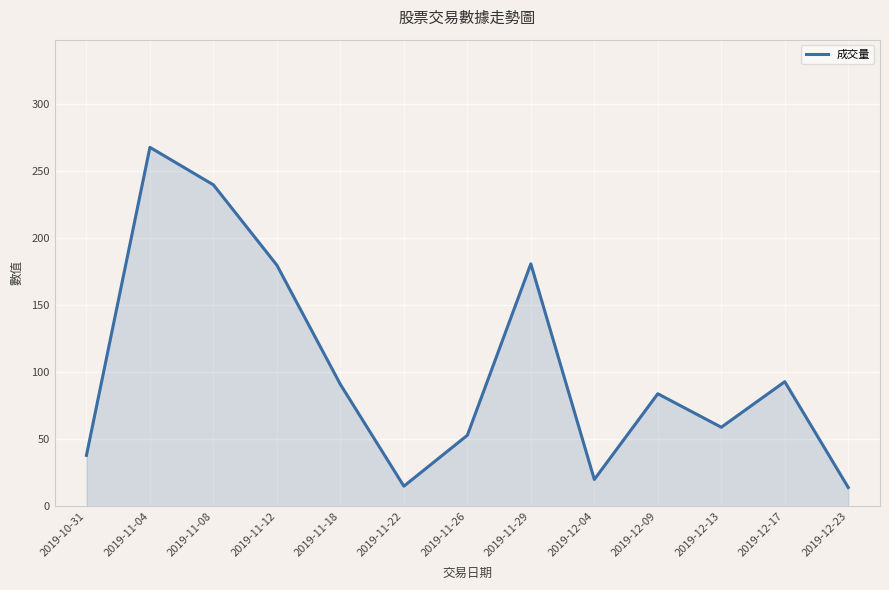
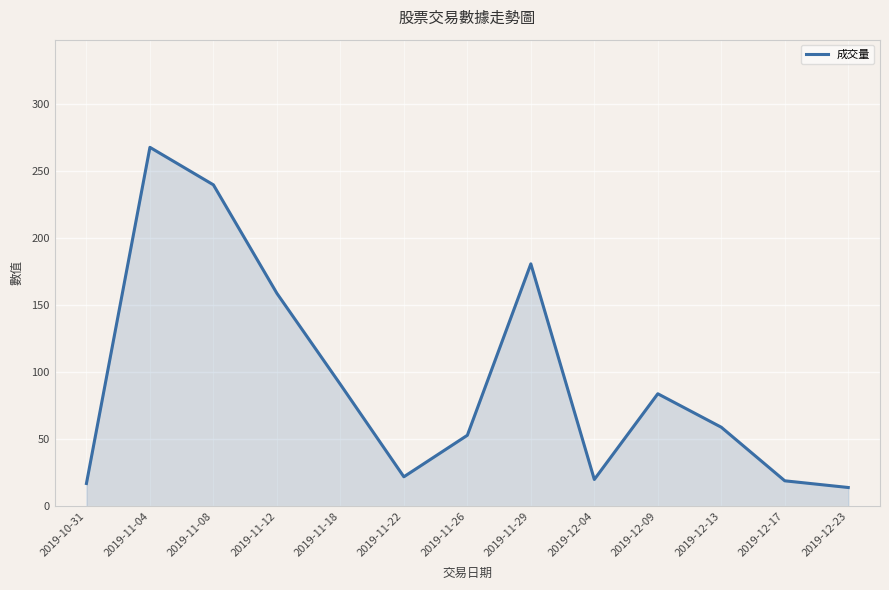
  {
-   "2019-10-31": 38,
+   "2019-10-31": 17,
    "2019-11-04": 268,
    "2019-11-08": 240,
-   "2019-11-12": 180,
+   "2019-11-12": 159,
    "2019-11-18": 91,
-   "2019-11-22": 15,
+   "2019-11-22": 22,
    "2019-11-26": 53,
    "2019-11-29": 181,
    "2019-12-04": 20,
    "2019-12-09": 84,
    "2019-12-13": 59,
-   "2019-12-17": 93,
+   "2019-12-17": 19,
    "2019-12-23": 14
  }
